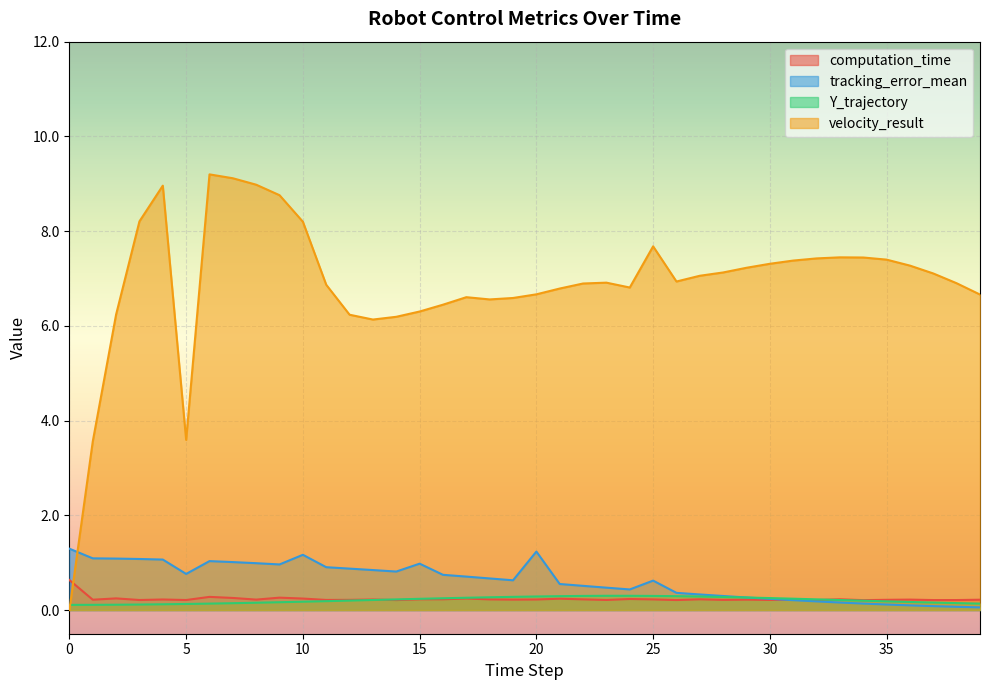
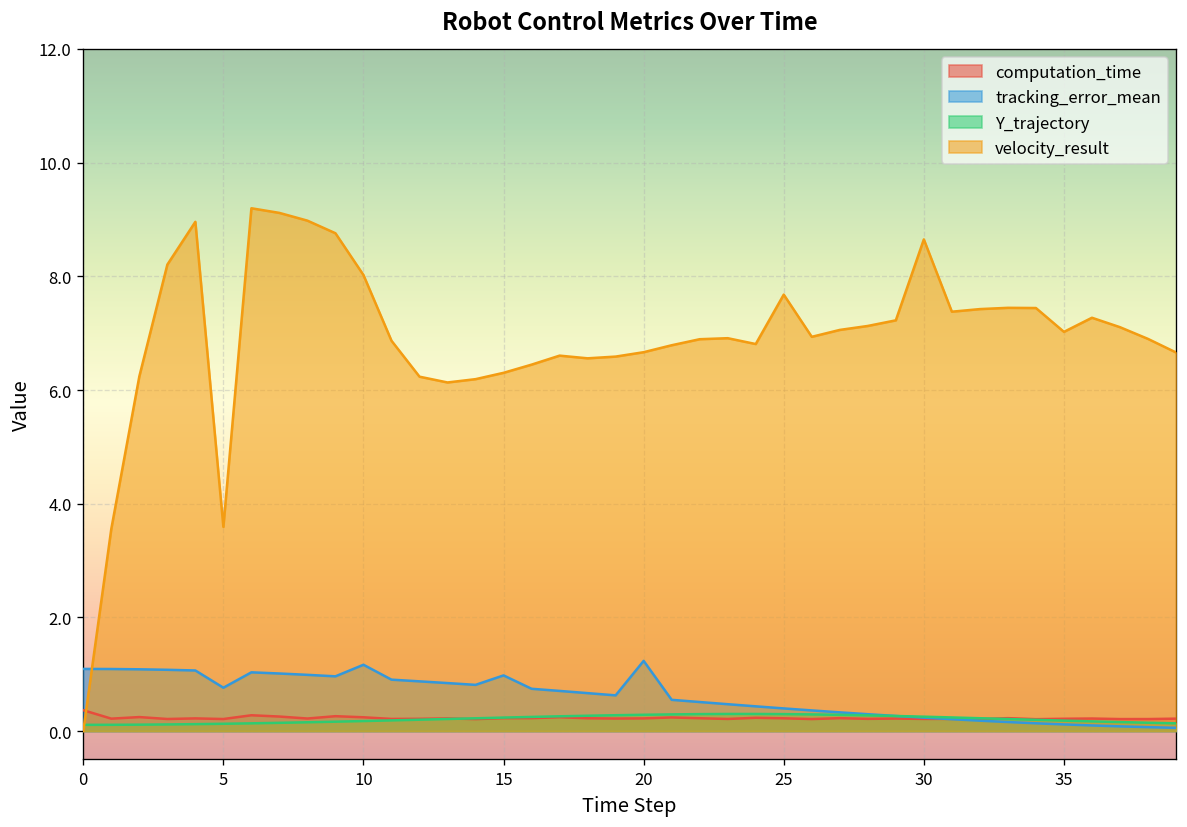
  {
    "computation_time": {
-     "0": 0.6,
+     "0": 0.4,
      "5": 0.2,
      "10": 0.2,
      "20": 0.2,
      "25": 0.2
    },
    "tracking_error_mean": {
-     "0": 1.3,
+     "0": 1.1,
      "5": 0.8,
      "10": 1.2,
      "15": 1.0,
      "20": 1.2,
-     "25": 0.6,
+     "25": 0.4,
      "35": 0.1
    },
    "Y_trajectory": {
      "0": 0.1,
      "5": 0.1,
      "10": 0.2,
      "20": 0.3,
      "25": 0.3
    },
    "velocity_result": {
      "0": 0.0,
      "5": 3.6,
-     "10": 8.2,
+     "10": 8.0,
      "15": 6.3,
      "20": 6.7,
      "25": 7.7,
-     "30": 7.3,
-     "35": 7.4
+     "30": 8.7,
+     "35": 7.0
    }
  }
